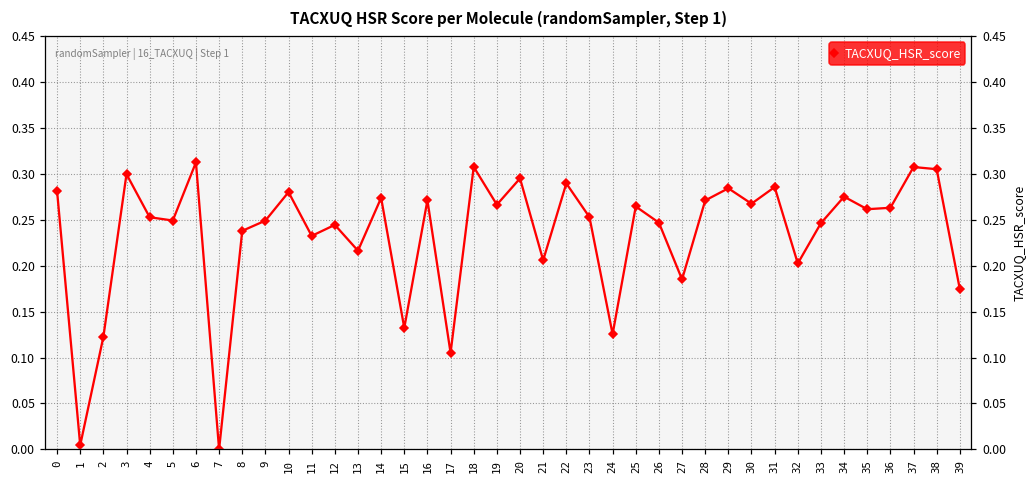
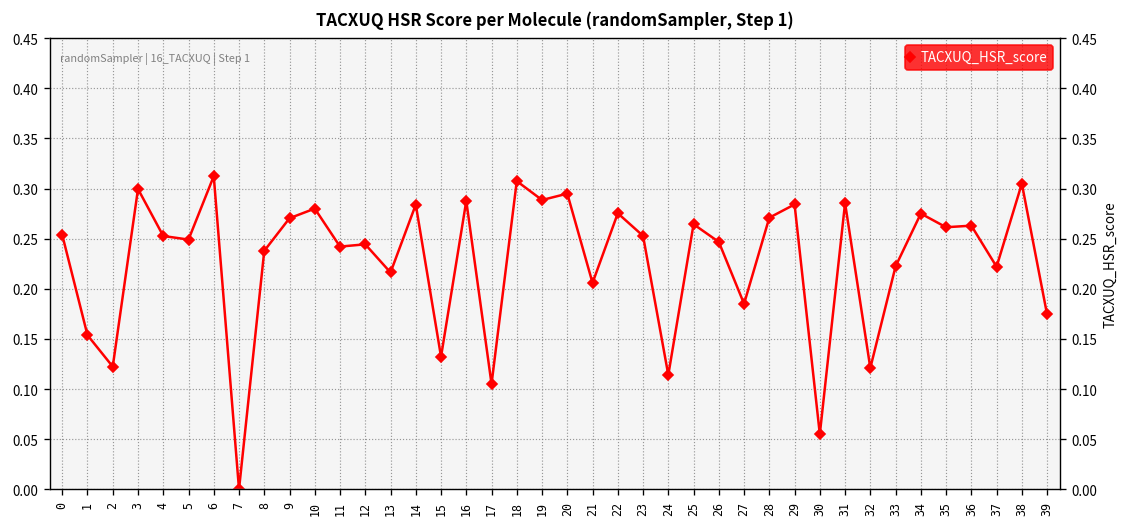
  {
-   "0": 0.28,
-   "1": 0.00,
+   "0": 0.25,
+   "1": 0.15,
    "2": 0.12,
    "3": 0.30,
    "4": 0.25,
    "5": 0.25,
    "6": 0.31,
    "7": 0.00,
    "8": 0.24,
-   "9": 0.25,
+   "9": 0.27,
    "10": 0.28,
-   "11": 0.23,
+   "11": 0.24,
    "12": 0.24,
    "13": 0.22,
-   "14": 0.27,
+   "14": 0.28,
    "15": 0.13,
-   "16": 0.27,
+   "16": 0.29,
    "17": 0.11,
    "18": 0.31,
-   "19": 0.27,
+   "19": 0.29,
    "20": 0.29,
    "21": 0.21,
-   "22": 0.29,
+   "22": 0.28,
    "23": 0.25,
-   "24": 0.13,
+   "24": 0.11,
    "25": 0.26,
    "26": 0.25,
    "27": 0.19,
    "28": 0.27,
    "29": 0.28,
-   "30": 0.27,
+   "30": 0.05,
    "31": 0.29,
-   "32": 0.20,
-   "33": 0.25,
+   "32": 0.12,
+   "33": 0.22,
    "34": 0.28,
    "35": 0.26,
    "36": 0.26,
-   "37": 0.31,
+   "37": 0.22,
    "38": 0.30,
    "39": 0.17
  }
